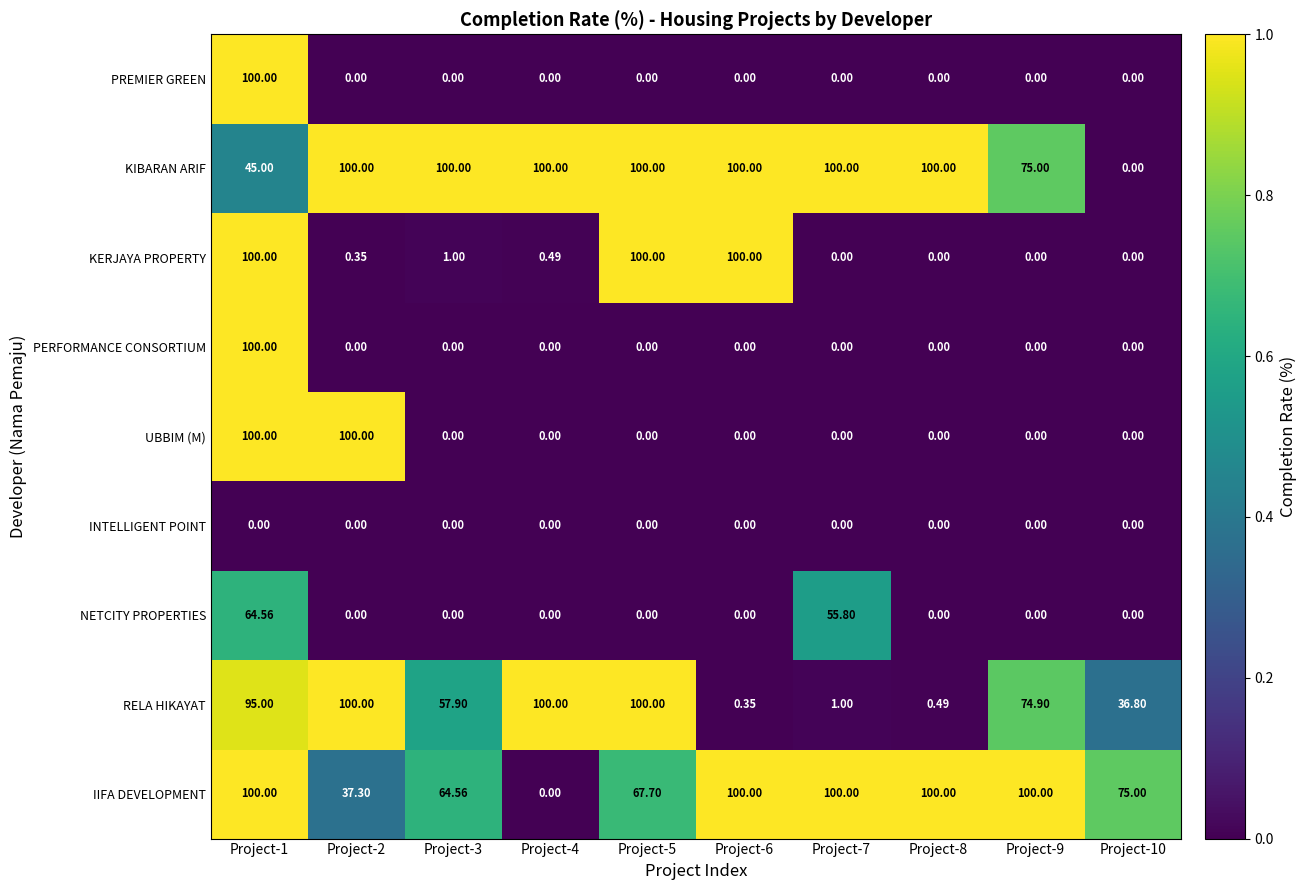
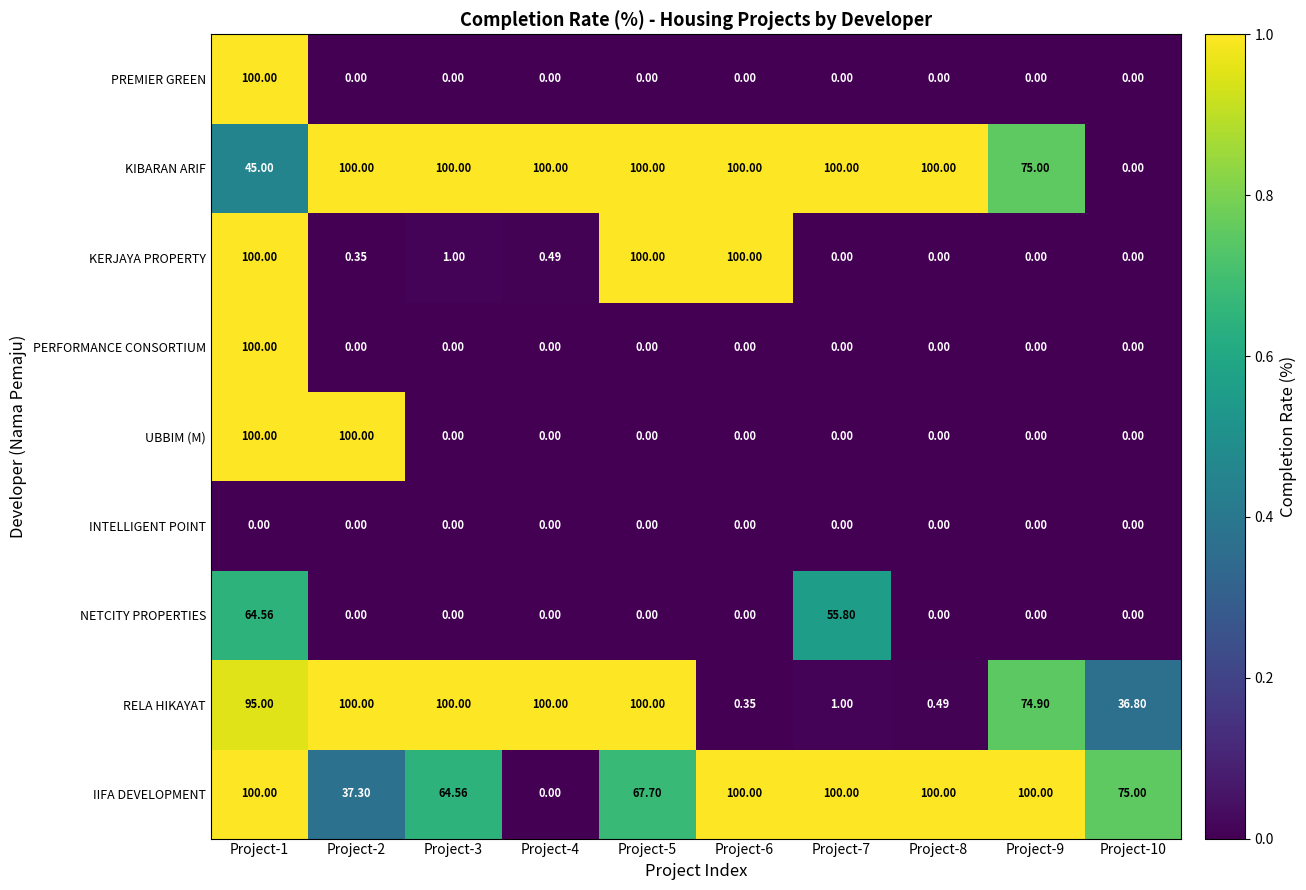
  {
    "PREMIER GREEN": {
      "Project-1": 100.00,
      "Project-2": 0.00,
      "Project-3": 0.00,
      "Project-4": 0.00,
      "Project-5": 0.00,
      "Project-6": 0.00,
      "Project-7": 0.00,
      "Project-8": 0.00,
      "Project-9": 0.00,
      "Project-10": 0.00
    },
    "KIBARAN ARIF": {
      "Project-1": 45.00,
      "Project-2": 100.00,
      "Project-3": 100.00,
      "Project-4": 100.00,
      "Project-5": 100.00,
      "Project-6": 100.00,
      "Project-7": 100.00,
      "Project-8": 100.00,
      "Project-9": 75.00,
      "Project-10": 0.00
    },
    "KERJAYA PROPERTY": {
      "Project-1": 100.00,
      "Project-2": 0.35,
      "Project-3": 1.00,
      "Project-4": 0.49,
      "Project-5": 100.00,
      "Project-6": 100.00,
      "Project-7": 0.00,
      "Project-8": 0.00,
      "Project-9": 0.00,
      "Project-10": 0.00
    },
    "PERFORMANCE CONSORTIUM": {
      "Project-1": 100.00,
      "Project-2": 0.00,
      "Project-3": 0.00,
      "Project-4": 0.00,
      "Project-5": 0.00,
      "Project-6": 0.00,
      "Project-7": 0.00,
      "Project-8": 0.00,
      "Project-9": 0.00,
      "Project-10": 0.00
    },
    "UBBIM (M)": {
      "Project-1": 100.00,
      "Project-2": 100.00,
      "Project-3": 0.00,
      "Project-4": 0.00,
      "Project-5": 0.00,
      "Project-6": 0.00,
      "Project-7": 0.00,
      "Project-8": 0.00,
      "Project-9": 0.00,
      "Project-10": 0.00
    },
    "INTELLIGENT POINT": {
      "Project-1": 0.00,
      "Project-2": 0.00,
      "Project-3": 0.00,
      "Project-4": 0.00,
      "Project-5": 0.00,
      "Project-6": 0.00,
      "Project-7": 0.00,
      "Project-8": 0.00,
      "Project-9": 0.00,
      "Project-10": 0.00
    },
    "NETCITY PROPERTIES": {
      "Project-1": 64.56,
      "Project-2": 0.00,
      "Project-3": 0.00,
      "Project-4": 0.00,
      "Project-5": 0.00,
      "Project-6": 0.00,
      "Project-7": 55.80,
      "Project-8": 0.00,
      "Project-9": 0.00,
      "Project-10": 0.00
    },
    "RELA HIKAYAT": {
      "Project-1": 95.00,
      "Project-2": 100.00,
-     "Project-3": 57.90,
+     "Project-3": 100.00,
      "Project-4": 100.00,
      "Project-5": 100.00,
      "Project-6": 0.35,
      "Project-7": 1.00,
      "Project-8": 0.49,
      "Project-9": 74.90,
      "Project-10": 36.80
    },
    "IIFA DEVELOPMENT": {
      "Project-1": 100.00,
      "Project-2": 37.30,
      "Project-3": 64.56,
      "Project-4": 0.00,
      "Project-5": 67.70,
      "Project-6": 100.00,
      "Project-7": 100.00,
      "Project-8": 100.00,
      "Project-9": 100.00,
      "Project-10": 75.00
    }
  }
